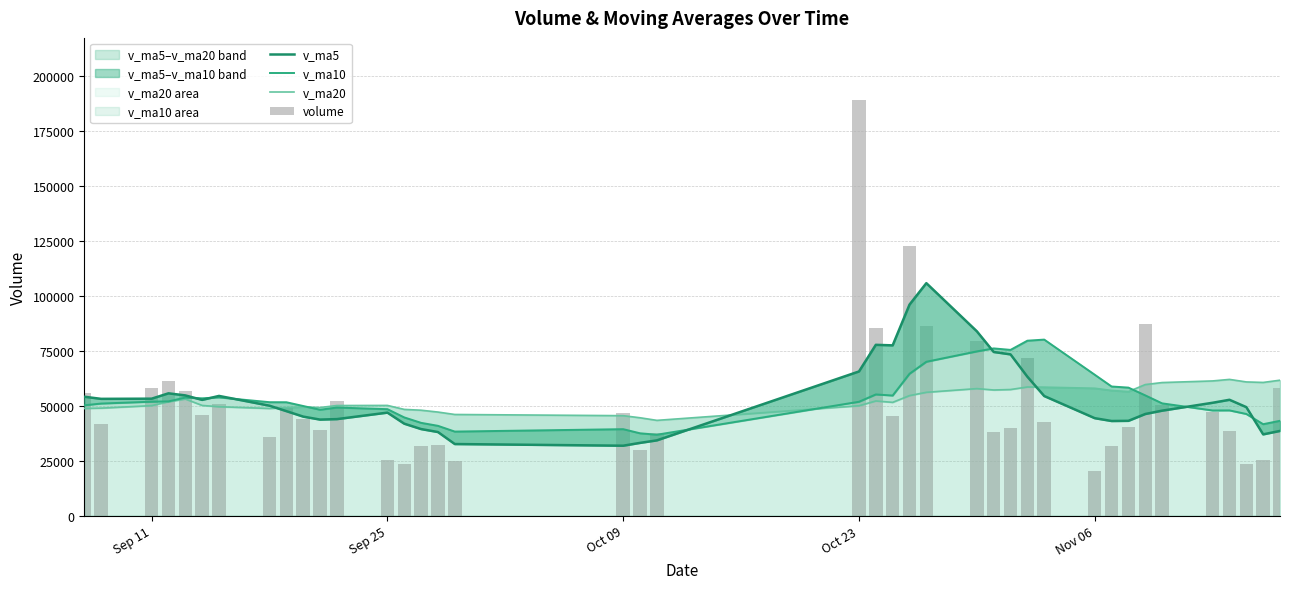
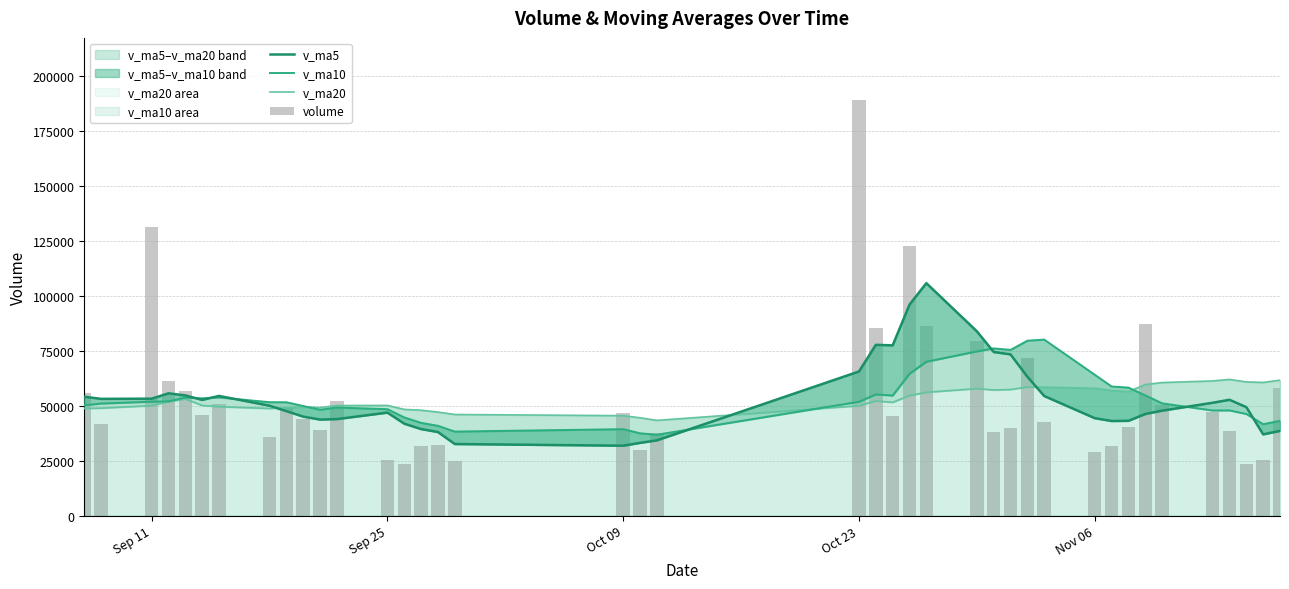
  {
    "volume": {
-     "Sep 11": 58000,
+     "Sep 11": 131000,
      "Sep 25": 25000,
      "Oct 09": 47000,
      "Oct 23": 189000,
-     "Nov 06": 20000
+     "Nov 06": 29000
    }
  }
